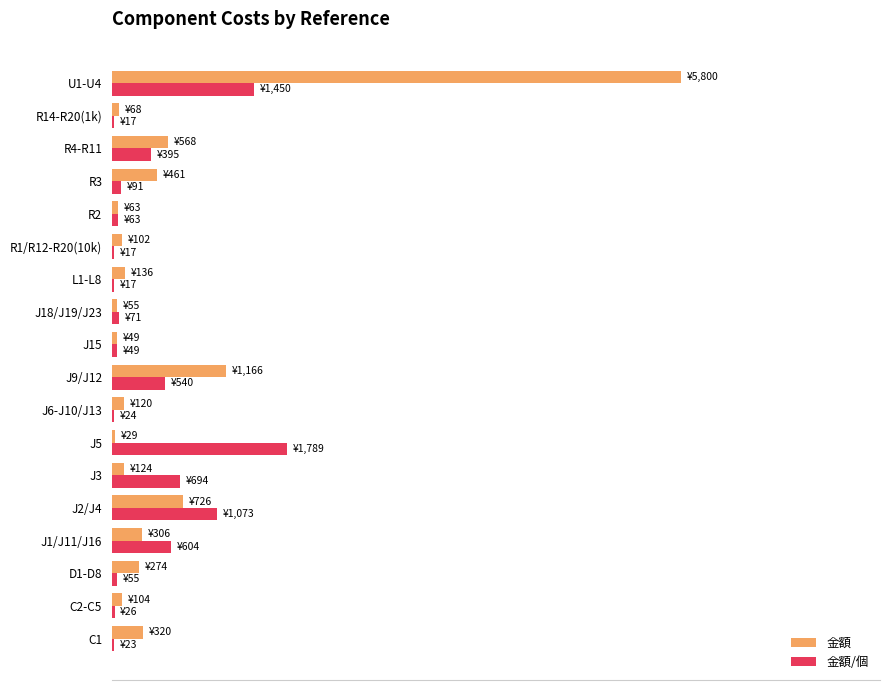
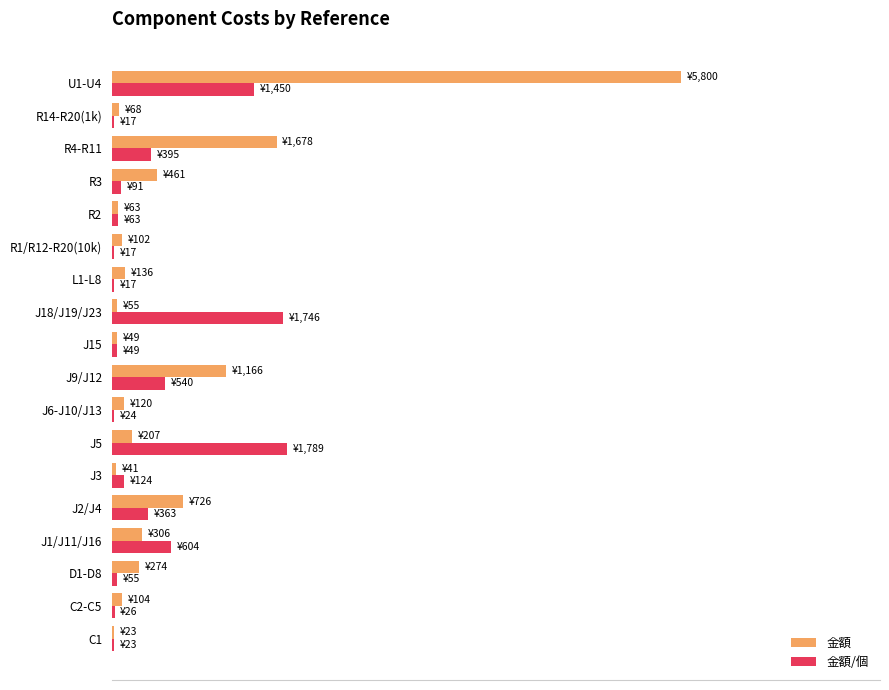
  {
    "金額": {
      "U1-U4": "¥5,800",
      "R14-R20(1k)": "¥68",
-     "R4-R11": "¥568",
+     "R4-R11": "¥1,678",
      "R3": "¥461",
      "R2": "¥63",
      "R1/R12-R20(10k)": "¥102",
      "L1-L8": "¥136",
      "J18/J19/J23": "¥55",
      "J15": "¥49",
      "J9/J12": "¥1,166",
      "J6-J10/J13": "¥120",
-     "J5": "¥29",
-     "J3": "¥124",
+     "J5": "¥207",
+     "J3": "¥41",
      "J2/J4": "¥726",
      "J1/J11/J16": "¥306",
      "D1-D8": "¥274",
      "C2-C5": "¥104",
-     "C1": "¥320"
+     "C1": "¥23"
    },
    "金額/個": {
      "U1-U4": "¥1,450",
      "R14-R20(1k)": "¥17",
      "R4-R11": "¥395",
      "R3": "¥91",
      "R2": "¥63",
      "R1/R12-R20(10k)": "¥17",
      "L1-L8": "¥17",
-     "J18/J19/J23": "¥71",
+     "J18/J19/J23": "¥1,746",
      "J15": "¥49",
      "J9/J12": "¥540",
      "J6-J10/J13": "¥24",
      "J5": "¥1,789",
-     "J3": "¥694",
-     "J2/J4": "¥1,073",
+     "J3": "¥124",
+     "J2/J4": "¥363",
      "J1/J11/J16": "¥604",
      "D1-D8": "¥55",
      "C2-C5": "¥26",
      "C1": "¥23"
    }
  }
